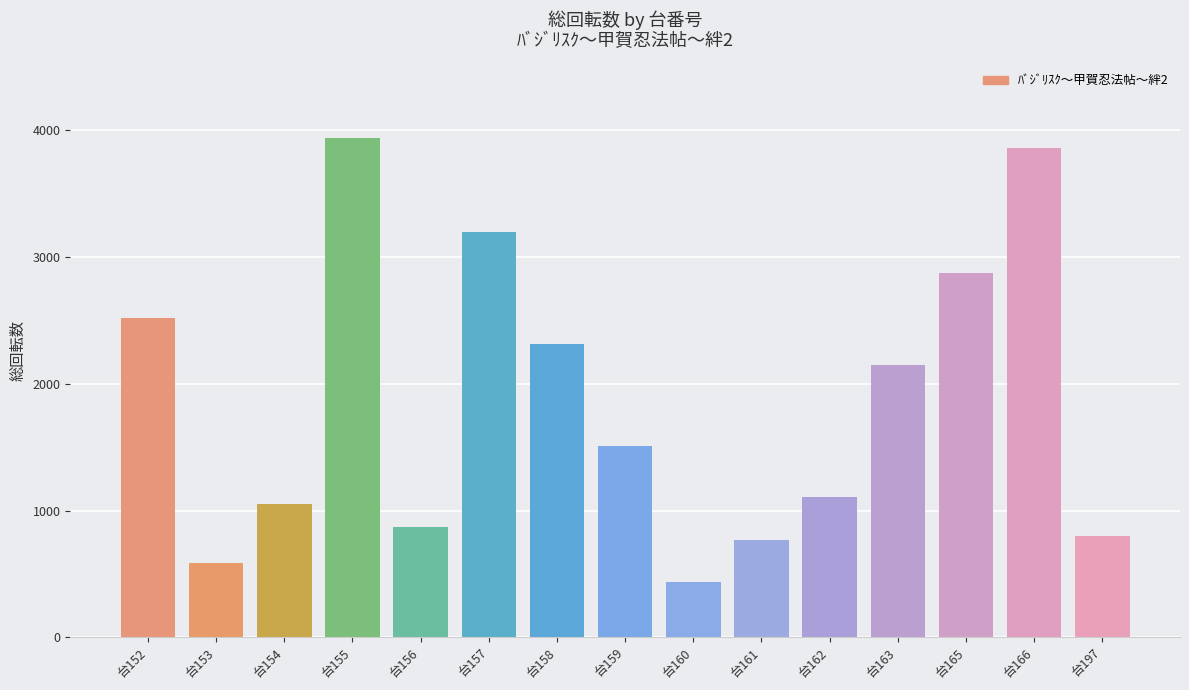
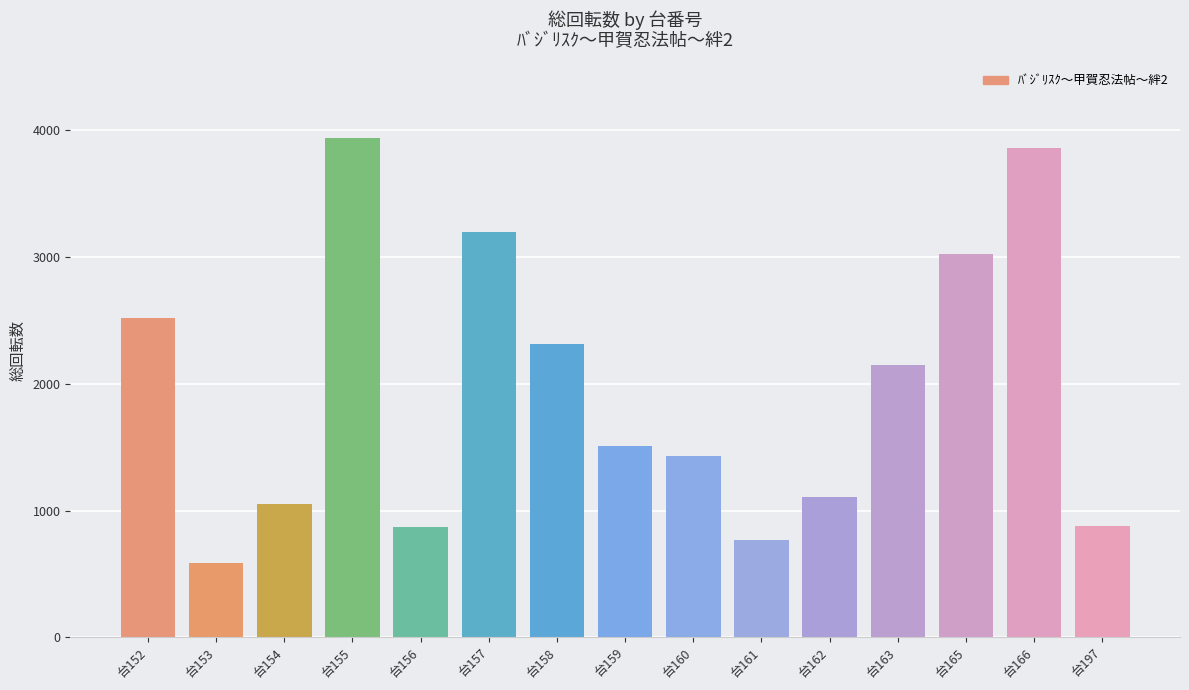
  {
    "台152": 2520,
    "台153": 590,
    "台154": 1050,
    "台155": 3940,
    "台156": 870,
    "台157": 3190,
    "台158": 2310,
    "台159": 1510,
-   "台160": 430,
+   "台160": 1430,
    "台161": 770,
    "台162": 1110,
    "台163": 2150,
-   "台165": 2880,
+   "台165": 3030,
    "台166": 3860,
-   "台197": 800
+   "台197": 880
  }
